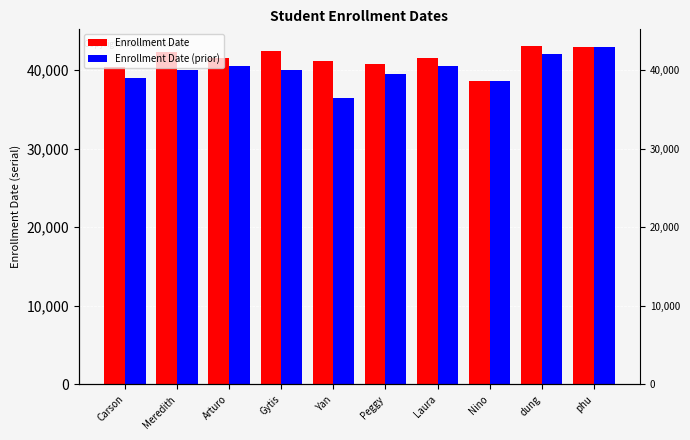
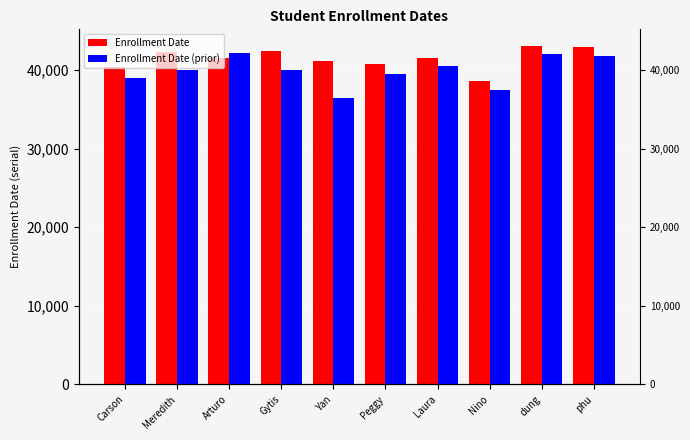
  {
    "Enrollment Date": {
      "Gytis": "42,000",
      "Yan": "41,000",
      "Peggy": "41,000",
      "Laura": "42,000",
      "Nino": "39,000",
      "dung": "43,000",
      "phu": "43,000"
    },
    "Enrollment Date (prior)": {
      "Carson": "39,000",
      "Meredith": "40,000",
-     "Arturo": "41,000",
+     "Arturo": "42,000",
      "Gytis": "40,000",
      "Yan": "36,000",
      "Peggy": "40,000",
      "Laura": "41,000",
-     "Nino": "39,000",
+     "Nino": "38,000",
      "dung": "42,000",
-     "phu": "43,000"
+     "phu": "42,000"
    }
  }
